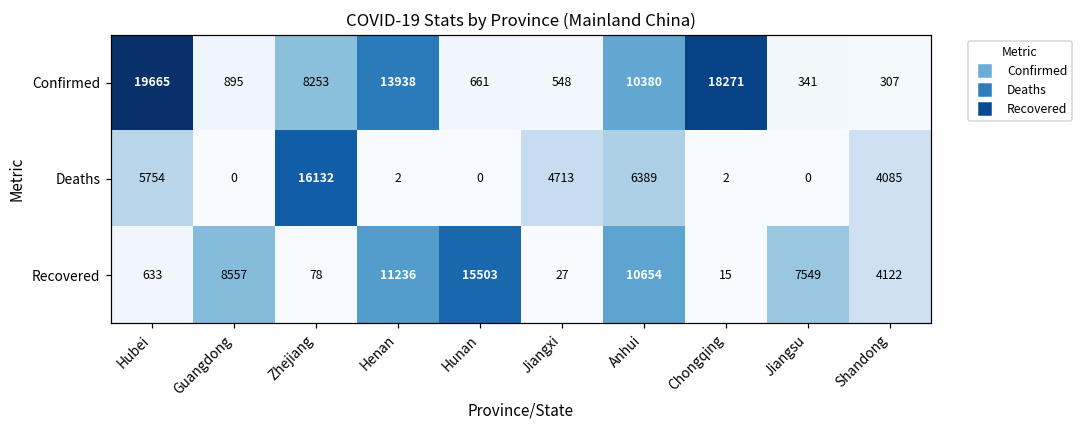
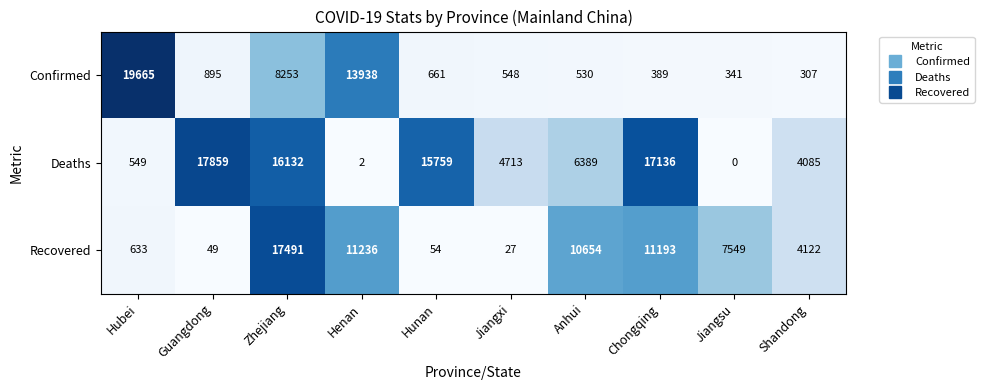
  {
    "Confirmed": {
      "Hubei": 19665,
      "Guangdong": 895,
      "Zhejiang": 8253,
      "Henan": 13938,
      "Hunan": 661,
      "Jiangxi": 548,
-     "Anhui": 10380,
-     "Chongqing": 18271,
+     "Anhui": 530,
+     "Chongqing": 389,
      "Jiangsu": 341,
      "Shandong": 307
    },
    "Deaths": {
-     "Hubei": 5754,
-     "Guangdong": 0,
+     "Hubei": 549,
+     "Guangdong": 17859,
      "Zhejiang": 16132,
      "Henan": 2,
-     "Hunan": 0,
+     "Hunan": 15759,
      "Jiangxi": 4713,
      "Anhui": 6389,
-     "Chongqing": 2,
+     "Chongqing": 17136,
      "Jiangsu": 0,
      "Shandong": 4085
    },
    "Recovered": {
      "Hubei": 633,
-     "Guangdong": 8557,
-     "Zhejiang": 78,
+     "Guangdong": 49,
+     "Zhejiang": 17491,
      "Henan": 11236,
-     "Hunan": 15503,
+     "Hunan": 54,
      "Jiangxi": 27,
      "Anhui": 10654,
-     "Chongqing": 15,
+     "Chongqing": 11193,
      "Jiangsu": 7549,
      "Shandong": 4122
    }
  }
